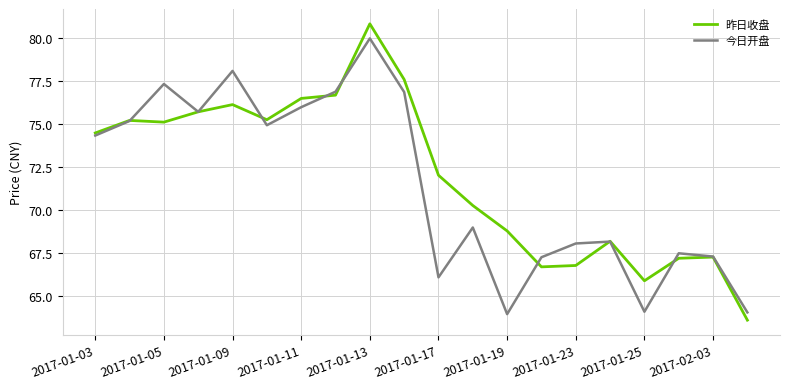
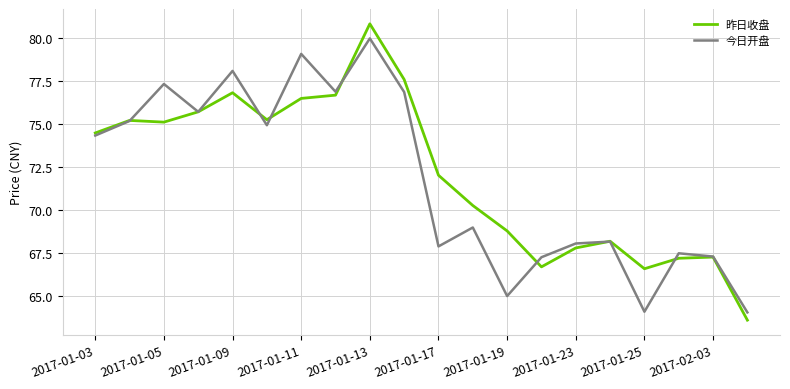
  {
    "昨日收盘": {
      "2017-01-05": 75.1,
-     "2017-01-09": 76.2,
+     "2017-01-09": 76.8,
      "2017-01-11": 76.5,
      "2017-01-13": 80.9,
      "2017-01-17": 72.0,
      "2017-01-19": 68.8,
-     "2017-01-23": 66.8,
-     "2017-01-25": 65.9
+     "2017-01-23": 67.8,
+     "2017-01-25": 66.6
    },
    "今日开盘": {
      "2017-01-05": 77.4,
      "2017-01-09": 78.1,
-     "2017-01-11": 76.0,
+     "2017-01-11": 79.1,
      "2017-01-13": 80.0,
-     "2017-01-17": 66.1,
-     "2017-01-19": 64.0,
+     "2017-01-17": 67.9,
+     "2017-01-19": 65.0,
      "2017-01-23": 68.1,
      "2017-01-25": 64.1
    }
  }
